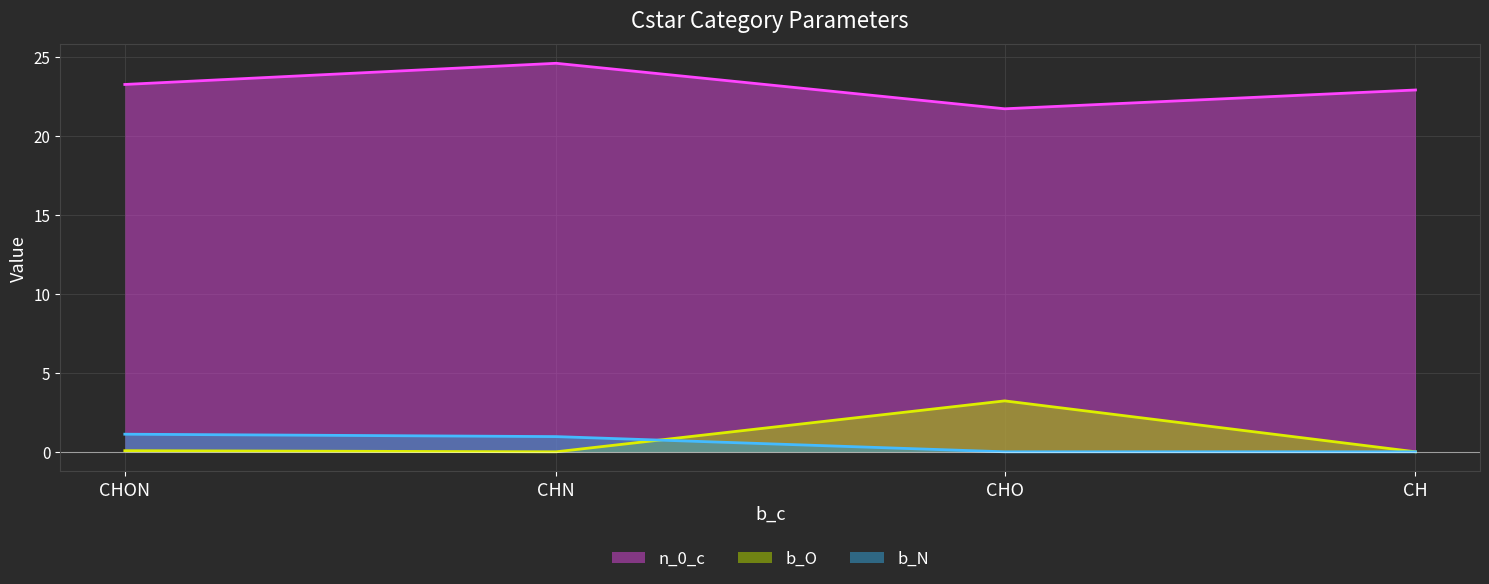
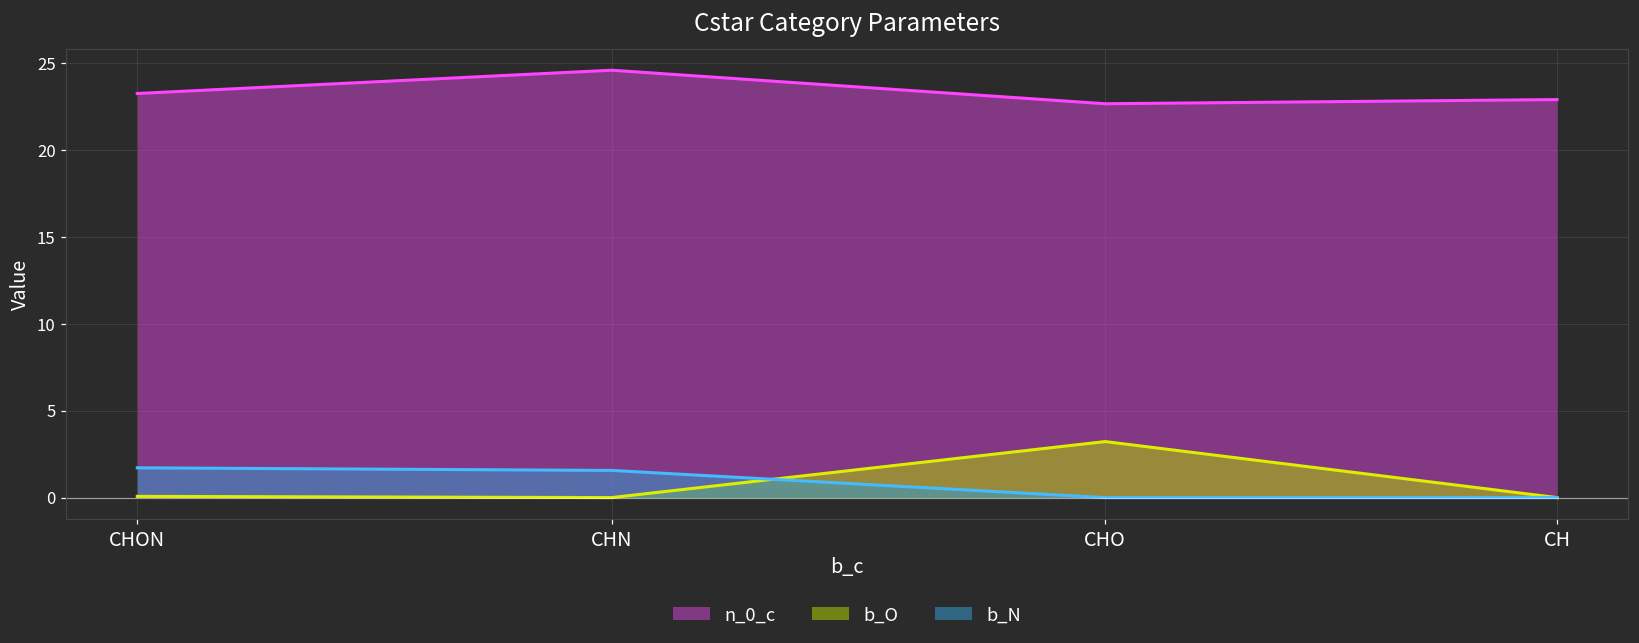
  {
    "n_0_c": {
      "CHON": 23.3,
      "CHN": 24.6,
-     "CHO": 21.7,
+     "CHO": 22.7,
      "CH": 22.9
    },
    "b_O": {
      "CHON": 0.1,
      "CHN": 0.0,
      "CHO": 3.2
    },
    "b_N": {
-     "CHON": 1.1,
-     "CHN": 1.0,
+     "CHON": 1.7,
+     "CHN": 1.6,
      "CHO": 0.0
    }
  }
